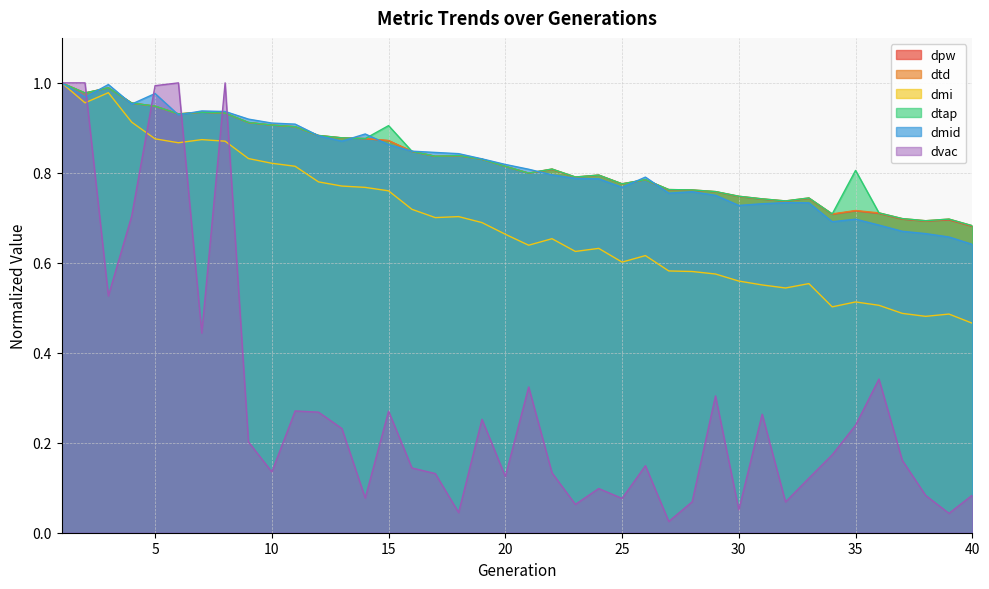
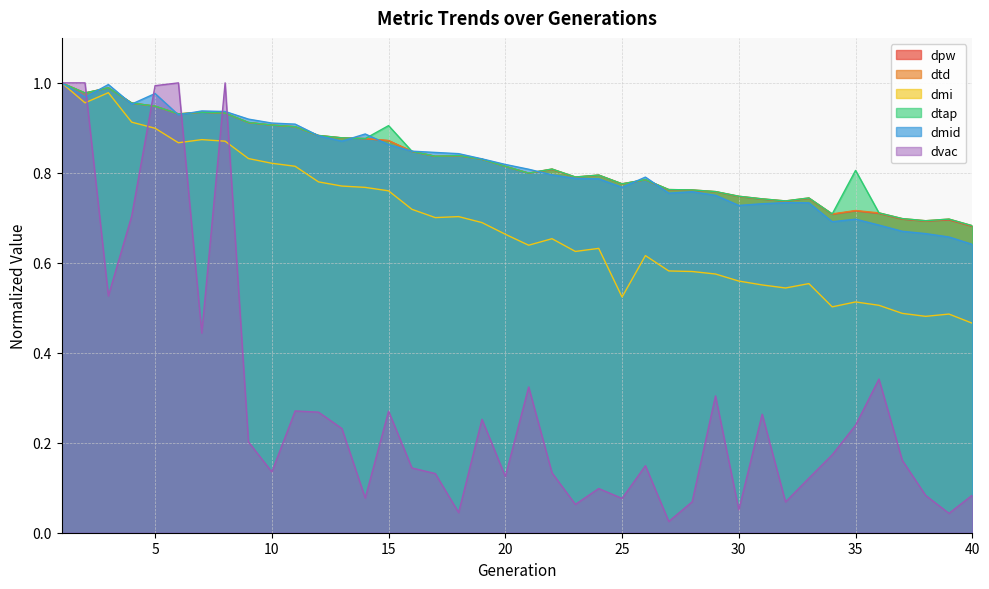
  {
    "dmi": {
-     "5": 0.88,
+     "5": 0.90,
      "10": 0.82,
      "15": 0.76,
      "20": 0.66,
-     "25": 0.60,
+     "25": 0.52,
      "30": 0.56,
      "35": 0.51,
      "40": 0.47
    },
    "dtap": {
      "15": 0.90,
      "35": 0.81
    },
    "dmid": {
      "5": 0.98,
      "15": 0.86,
      "25": 0.77,
      "30": 0.73,
      "35": 0.70,
      "40": 0.64
    },
    "dvac": {
      "5": 0.99,
      "10": 0.14,
      "15": 0.27,
      "20": 0.13,
      "25": 0.08,
      "30": 0.05,
      "35": 0.24,
      "40": 0.08
    }
  }
